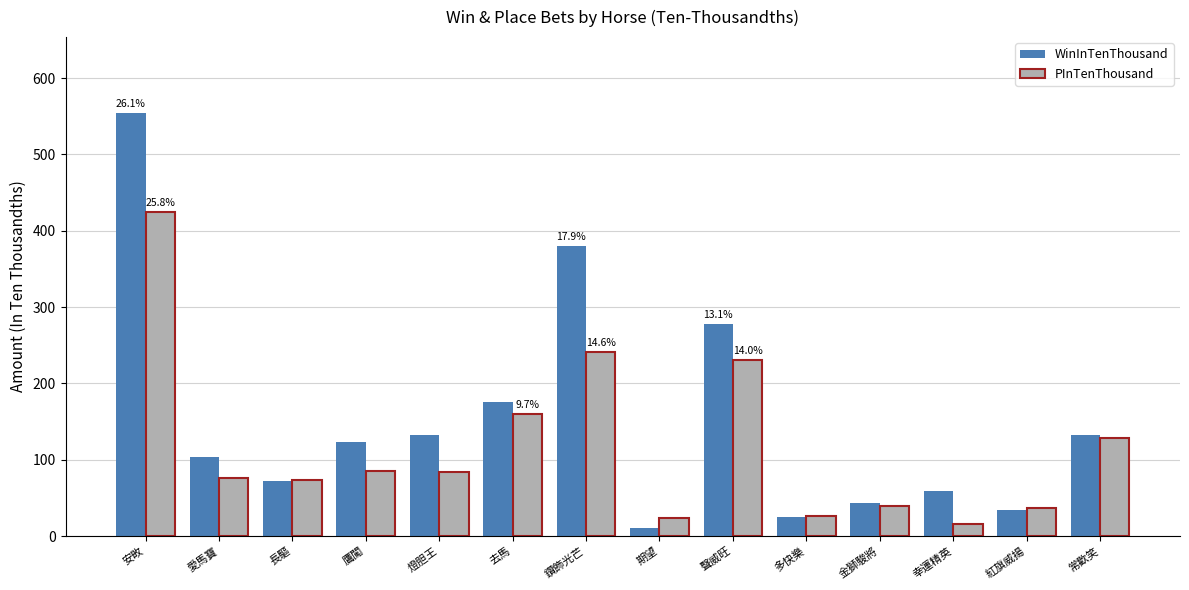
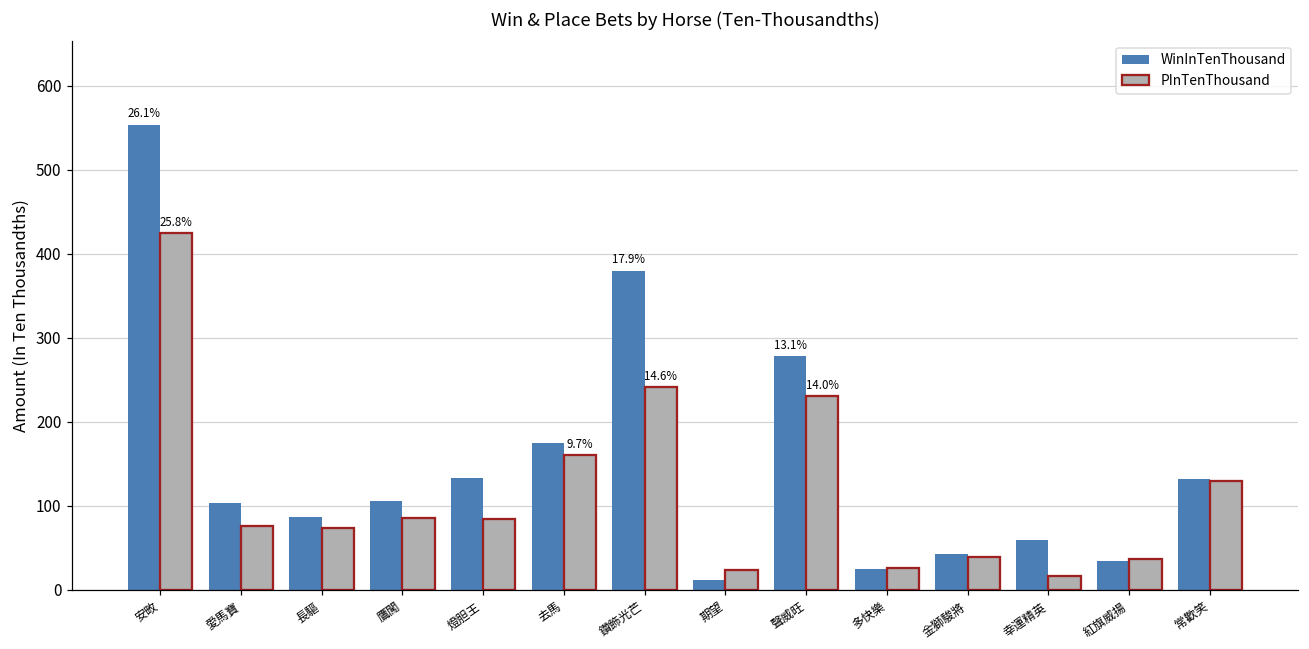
  {
    "WinInTenThousand": {
      "愛馬寶": 100,
-     "長驅": 70,
-     "鷹闖": 120,
+     "長驅": 90,
+     "鷹闖": 110,
      "燈胆王": 130,
      "去馬": 180,
      "期望": 10,
      "多快樂": 30,
      "金獅駿將": 40,
      "幸運精英": 60,
      "紅旗威揚": 30,
      "常歡笑": 130
    },
    "PInTenThousand": {
      "愛馬寶": 80,
      "長驅": 70,
      "鷹闖": 90,
      "燈胆王": 80,
      "期望": 20,
      "多快樂": 30,
      "金獅駿將": 40,
      "幸運精英": 20,
      "紅旗威揚": 40,
      "常歡笑": 130
    }
  }
